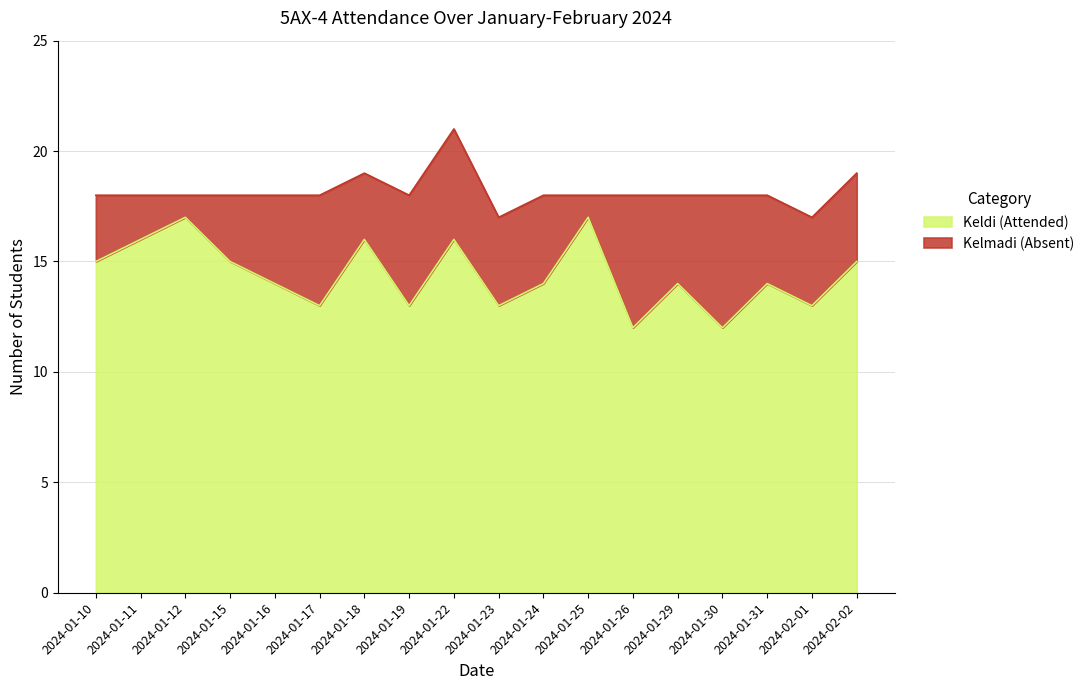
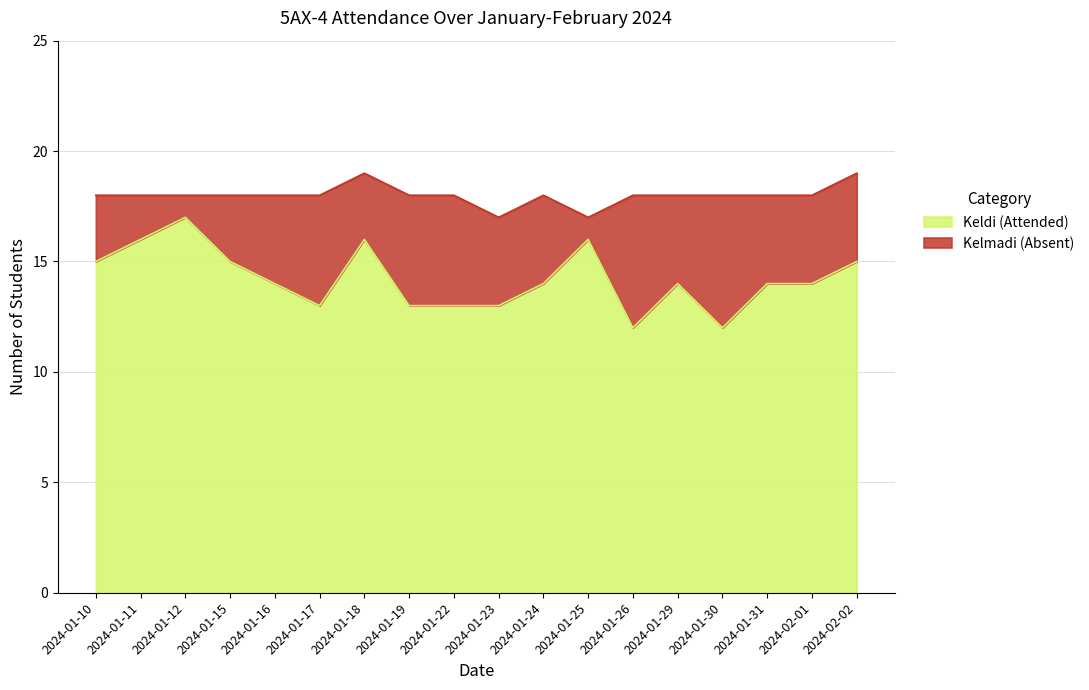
  {
    "Keldi (Attended)": {
      "2024-01-10": 15,
      "2024-01-11": 16,
      "2024-01-12": 17,
      "2024-01-15": 15,
      "2024-01-16": 14,
      "2024-01-17": 13,
      "2024-01-18": 16,
      "2024-01-19": 13,
-     "2024-01-22": 16,
+     "2024-01-22": 13,
      "2024-01-23": 13,
      "2024-01-24": 14,
-     "2024-01-25": 17,
+     "2024-01-25": 16,
      "2024-01-26": 12,
      "2024-01-29": 14,
      "2024-01-30": 12,
      "2024-01-31": 14,
-     "2024-02-01": 13,
+     "2024-02-01": 14,
      "2024-02-02": 15
    },
    "Kelmadi (Absent)": {
      "2024-01-10": 3,
      "2024-01-11": 2,
      "2024-01-12": 1,
      "2024-01-15": 3,
      "2024-01-16": 4,
      "2024-01-17": 5,
      "2024-01-18": 3,
      "2024-01-19": 5,
      "2024-01-22": 5,
      "2024-01-23": 4,
      "2024-01-24": 4,
      "2024-01-25": 1,
      "2024-01-26": 6,
      "2024-01-29": 4,
      "2024-01-30": 6,
      "2024-01-31": 4,
      "2024-02-01": 4,
      "2024-02-02": 4
    }
  }
